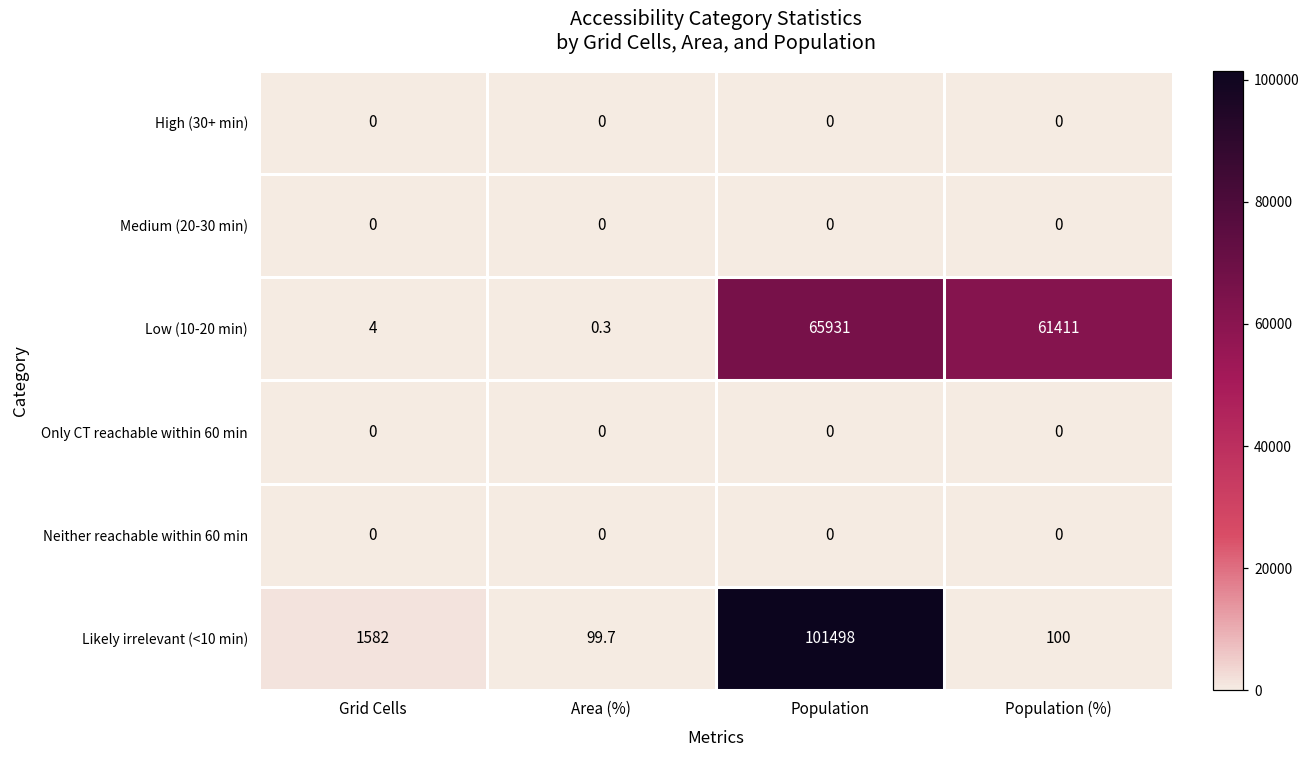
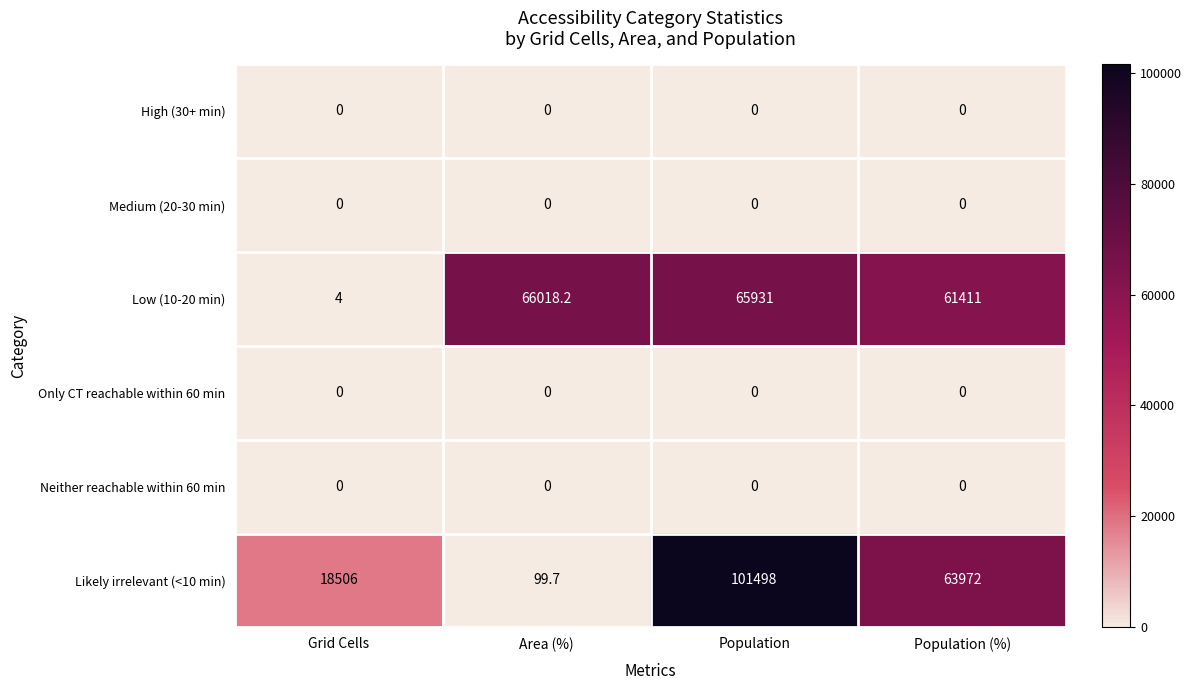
  {
    "High (30+ min)": {
      "Grid Cells": 0,
      "Area (%)": 0,
      "Population": 0,
      "Population (%)": 0
    },
    "Medium (20-30 min)": {
      "Grid Cells": 0,
      "Area (%)": 0,
      "Population": 0,
      "Population (%)": 0
    },
    "Low (10-20 min)": {
      "Grid Cells": 4,
-     "Area (%)": 0.3,
+     "Area (%)": 66018.2,
      "Population": 65931,
      "Population (%)": 61411
    },
    "Only CT reachable within 60 min": {
      "Grid Cells": 0,
      "Area (%)": 0,
      "Population": 0,
      "Population (%)": 0
    },
    "Neither reachable within 60 min": {
      "Grid Cells": 0,
      "Area (%)": 0,
      "Population": 0,
      "Population (%)": 0
    },
    "Likely irrelevant (<10 min)": {
-     "Grid Cells": 1582,
+     "Grid Cells": 18506,
      "Area (%)": 99.7,
      "Population": 101498,
-     "Population (%)": 100
+     "Population (%)": 63972
    }
  }
